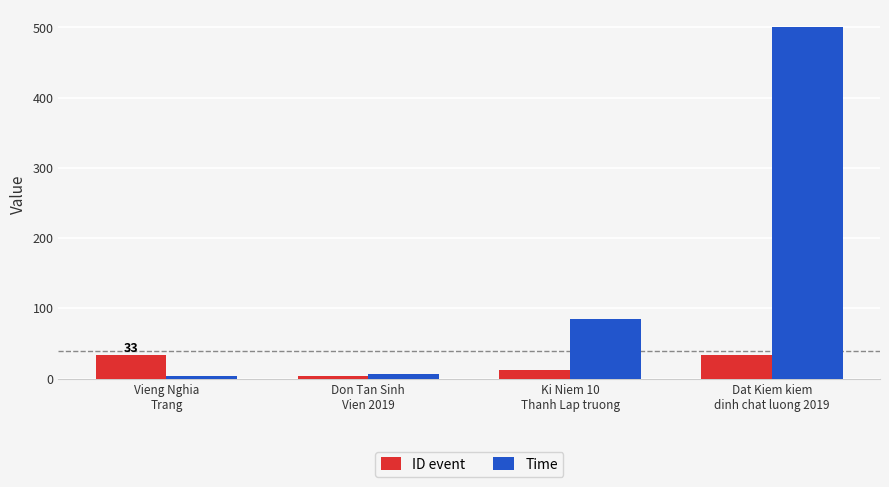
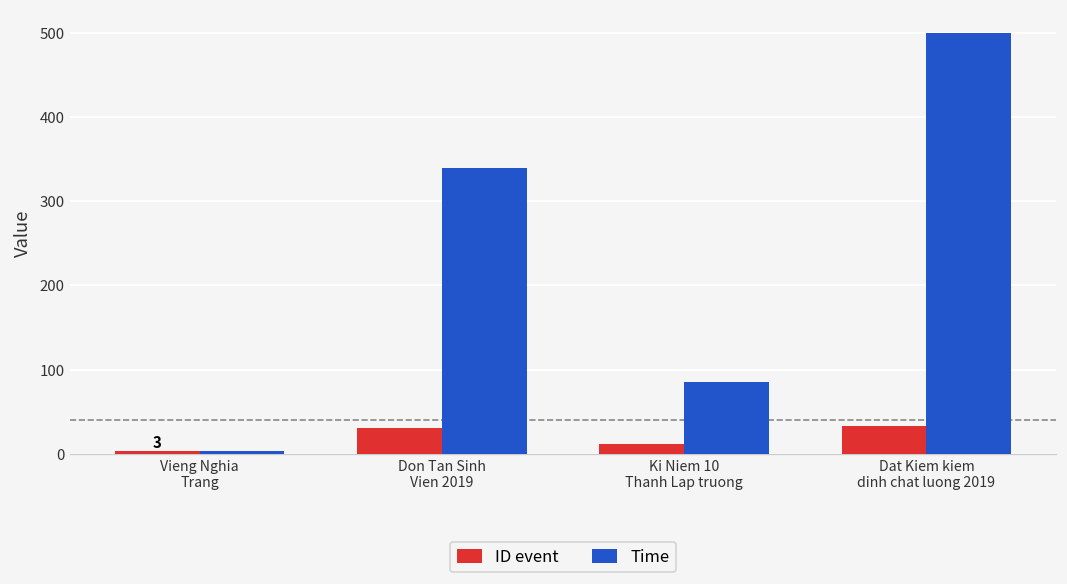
  {
    "ID event": {
-     "Vieng Nghia Trang": 33,
-     "Don Tan Sinh Vien 2019": 0
+     "Vieng Nghia Trang": 3,
+     "Don Tan Sinh Vien 2019": 30
    },
    "Time": {
-     "Don Tan Sinh Vien 2019": 10,
+     "Don Tan Sinh Vien 2019": 340,
      "Ki Niem 10 Thanh Lap truong": 90,
      "Dat Kiem kiem dinh chat luong 2019": 500
    }
  }
